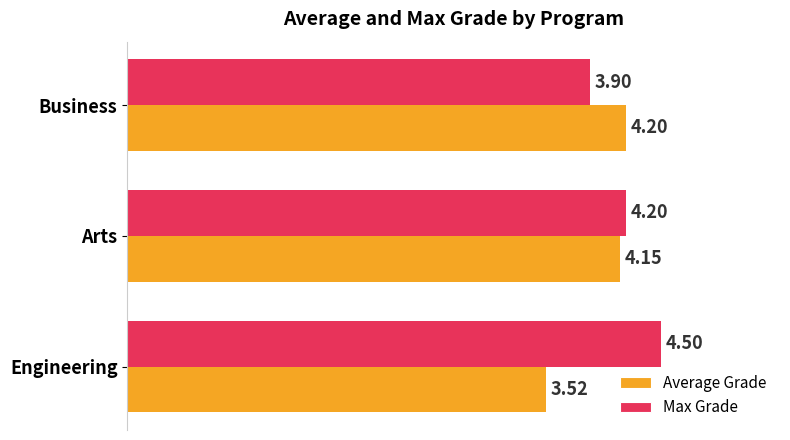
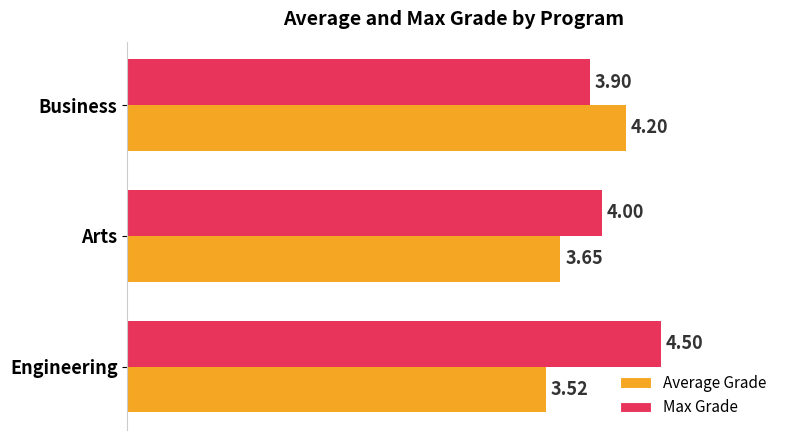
  {
    "Average Grade": {
      "Business": 4.20,
-     "Arts": 4.15,
+     "Arts": 3.65,
      "Engineering": 3.52
    },
    "Max Grade": {
      "Business": 3.90,
-     "Arts": 4.20,
+     "Arts": 4.00,
      "Engineering": 4.50
    }
  }
